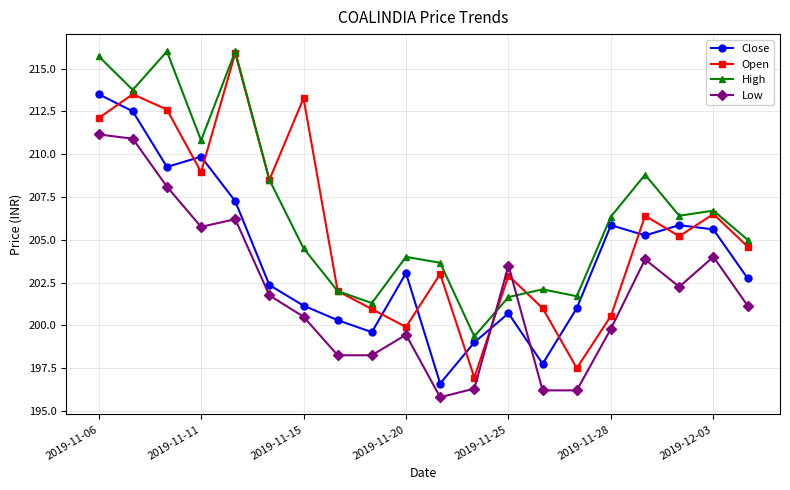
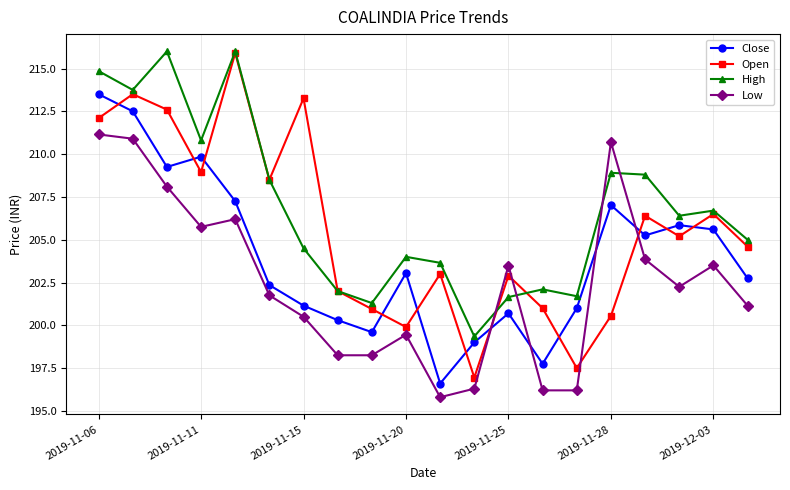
  {
    "Close": {
      "2019-11-06": 213.5,
      "2019-11-11": 209.9,
      "2019-11-15": 201.2,
      "2019-11-20": 203.1,
      "2019-11-25": 200.7,
-     "2019-11-28": 205.9,
+     "2019-11-28": 207.0,
      "2019-12-03": 205.6
    },
    "Open": {
      "2019-11-06": 212.1,
      "2019-11-11": 209.0,
      "2019-11-15": 213.3,
      "2019-11-20": 199.9,
      "2019-11-25": 202.9,
      "2019-11-28": 200.6,
      "2019-12-03": 206.5
    },
    "High": {
-     "2019-11-06": 215.7,
+     "2019-11-06": 214.9,
      "2019-11-11": 210.8,
      "2019-11-15": 204.5,
      "2019-11-20": 204.0,
      "2019-11-25": 201.7,
-     "2019-11-28": 206.4,
+     "2019-11-28": 208.9,
      "2019-12-03": 206.7
    },
    "Low": {
      "2019-11-06": 211.2,
      "2019-11-11": 205.8,
      "2019-11-15": 200.5,
      "2019-11-20": 199.5,
      "2019-11-25": 203.5,
-     "2019-11-28": 199.8,
-     "2019-12-03": 204.0
+     "2019-11-28": 210.7,
+     "2019-12-03": 203.5
    }
  }
